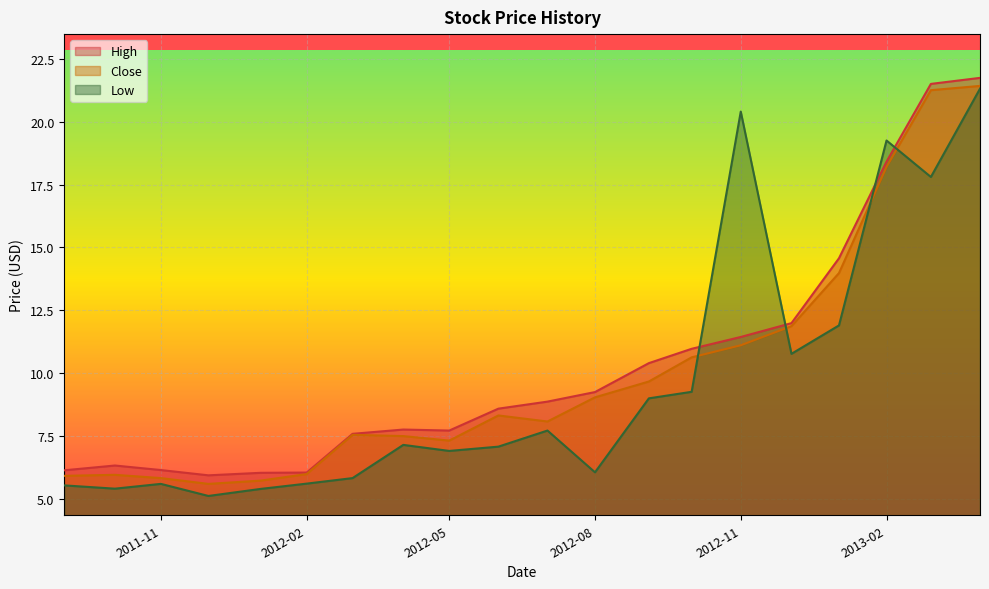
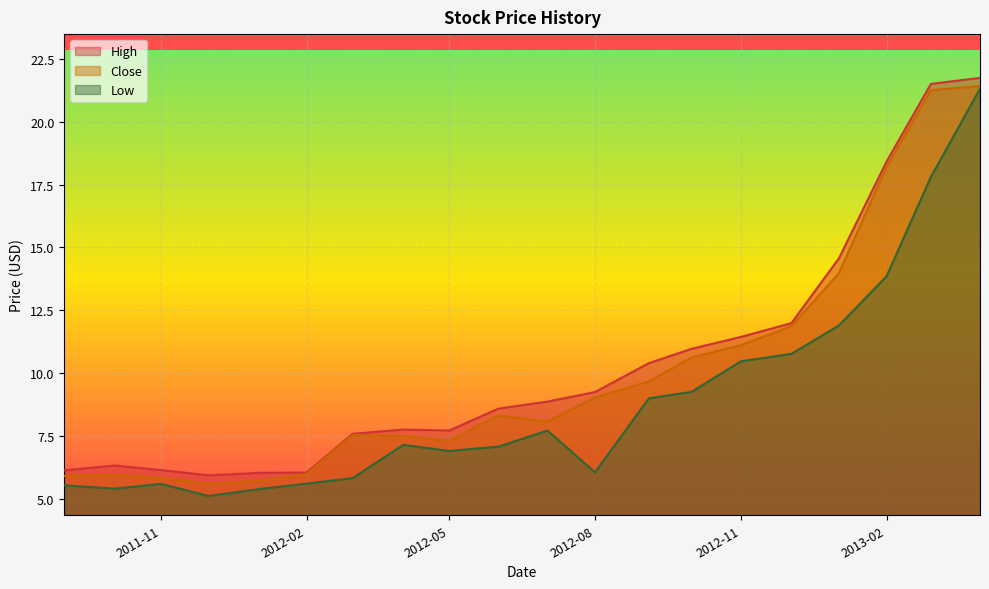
  {
    "Low": {
      "2011-11": 5.6,
      "2012-02": 5.6,
      "2012-05": 6.9,
      "2012-08": 6.1,
-     "2012-11": 20.4,
-     "2013-02": 19.3
+     "2012-11": 10.5,
+     "2013-02": 13.9
    }
  }
